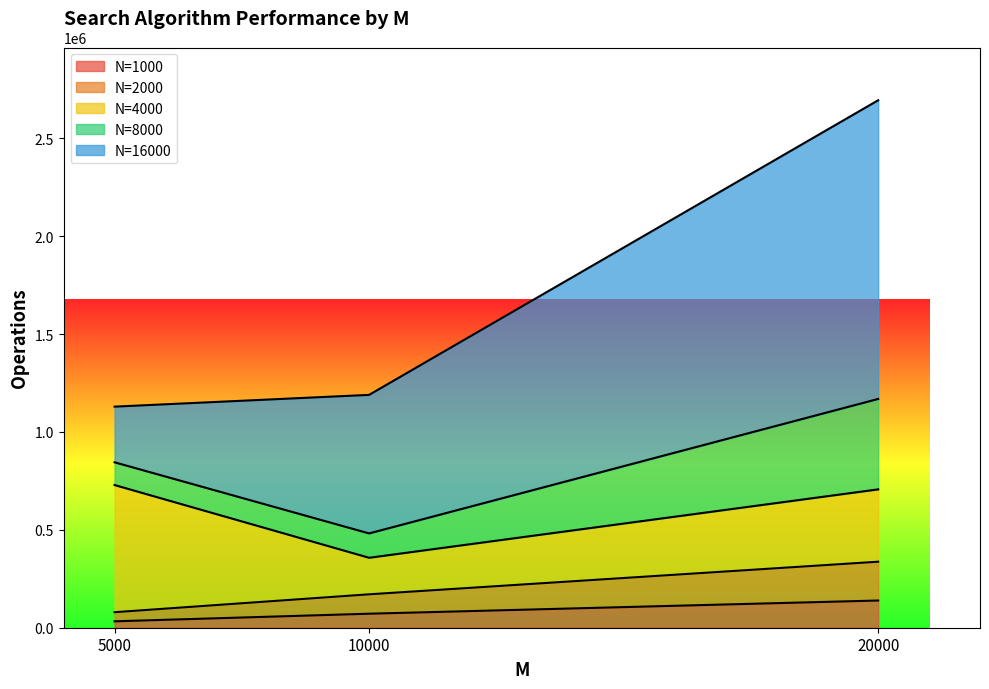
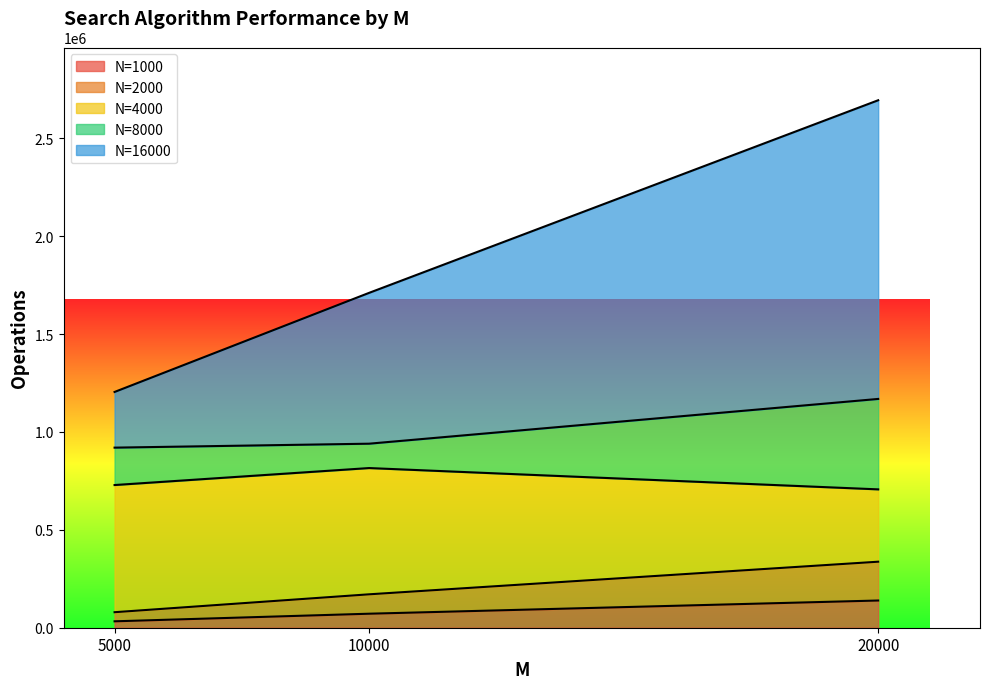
  {
    "N=4000": {
      "5000": 650000,
-     "10000": 190000,
+     "10000": 640000,
      "20000": 370000
    },
    "N=8000": {
-     "5000": 120000,
+     "5000": 190000,
      "10000": 120000,
      "20000": 460000
    },
    "N=16000": {
      "5000": 280000,
-     "10000": 710000,
+     "10000": 770000,
      "20000": 1530000
    }
  }
